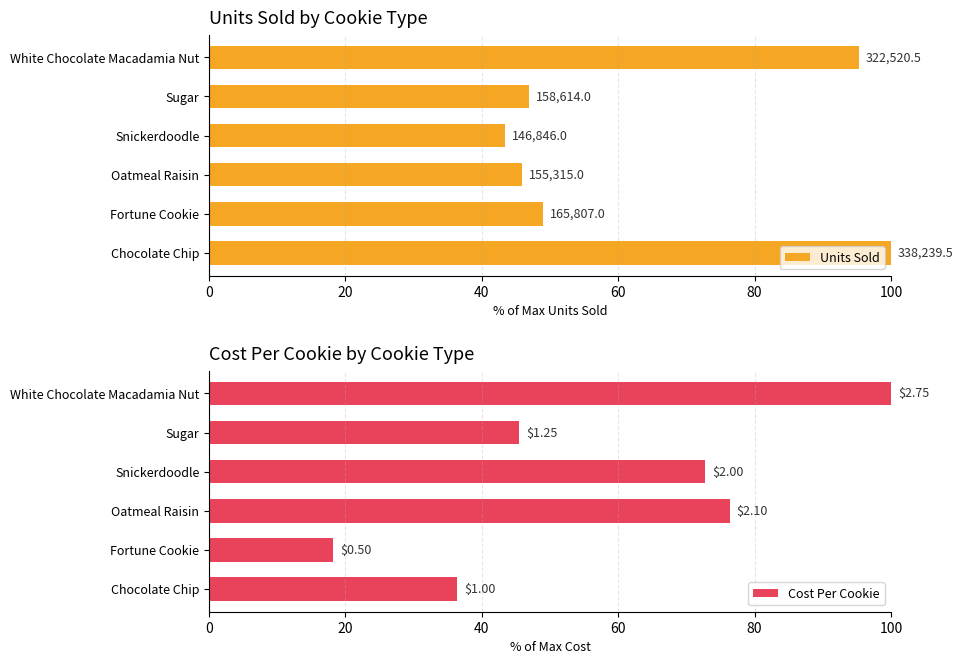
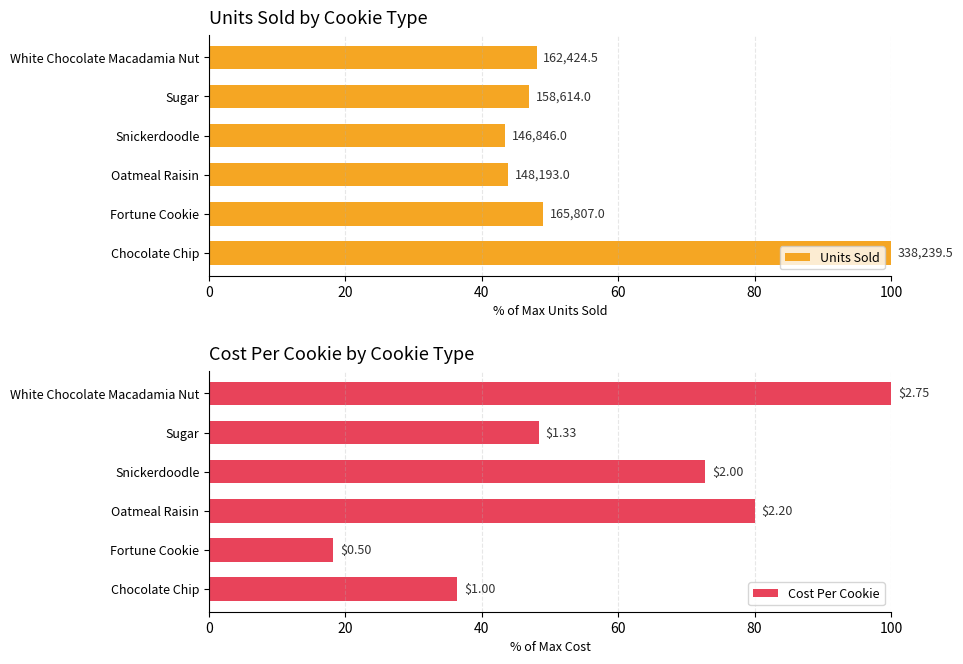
  {
    "Units Sold by Cookie Type": {
-     "White Chocolate Macadamia Nut": "322,520.5",
-     "Oatmeal Raisin": "155,315.0"
+     "White Chocolate Macadamia Nut": "162,424.5",
+     "Oatmeal Raisin": "148,193.0"
    },
    "Cost Per Cookie by Cookie Type": {
-     "Sugar": "$1.25",
-     "Oatmeal Raisin": "$2.10"
+     "Sugar": "$1.33",
+     "Oatmeal Raisin": "$2.20"
    }
  }
